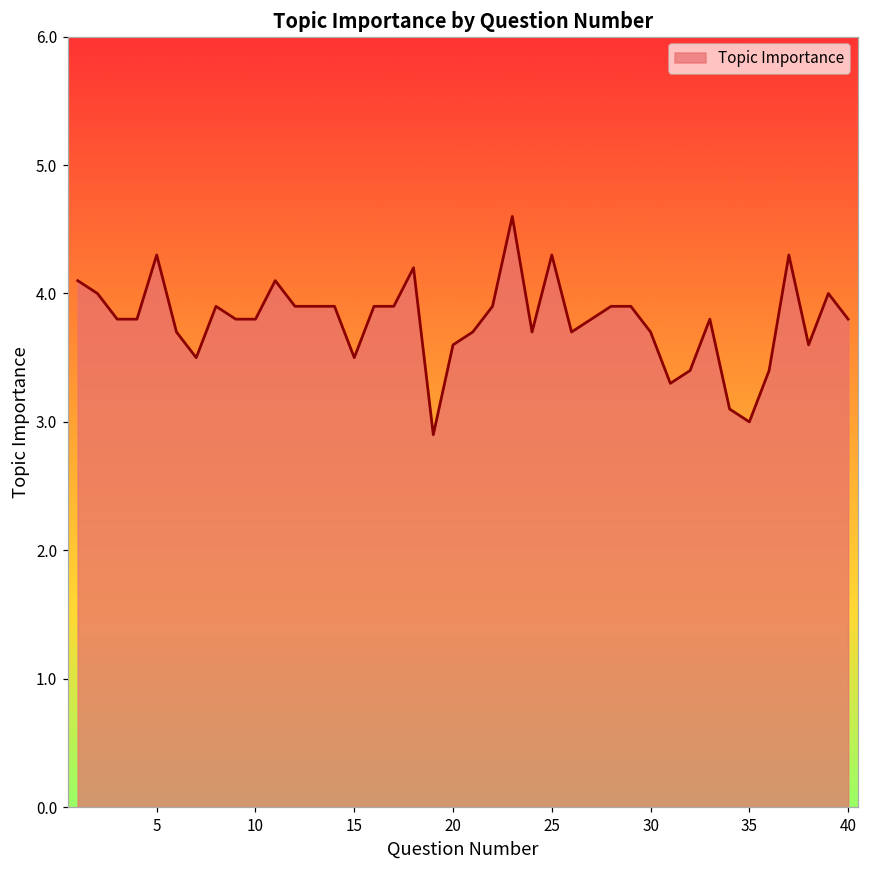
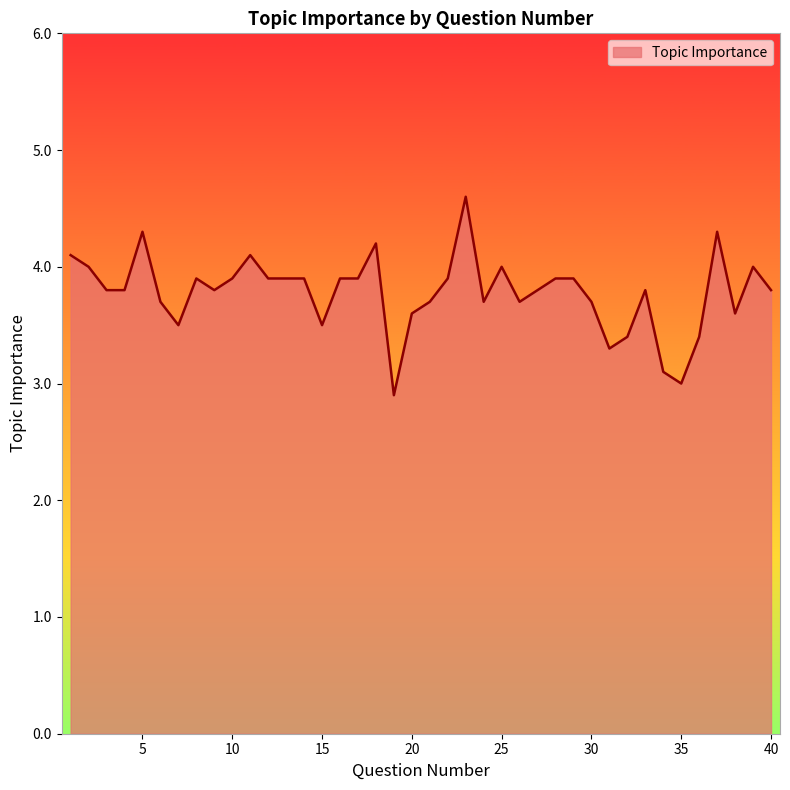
  {
    "5": 4.3,
-   "10": 3.8,
+   "10": 3.9,
    "15": 3.5,
    "20": 3.6,
-   "25": 4.3,
+   "25": 4.0,
    "30": 3.7,
    "35": 3.0,
    "40": 3.8
  }
